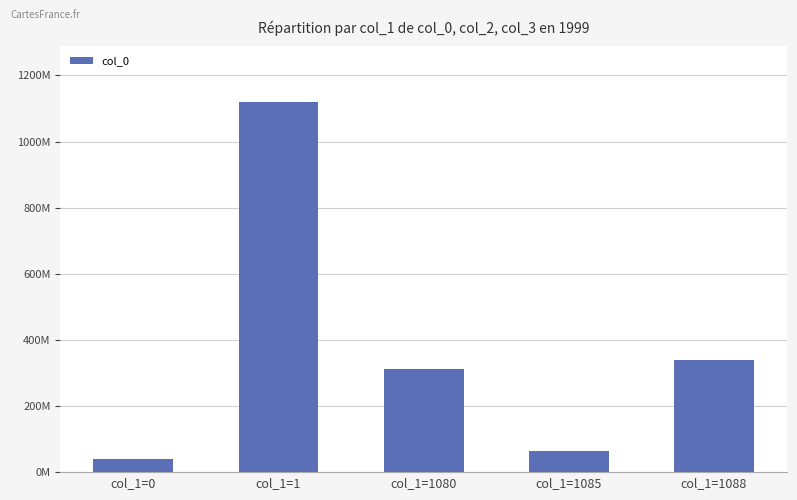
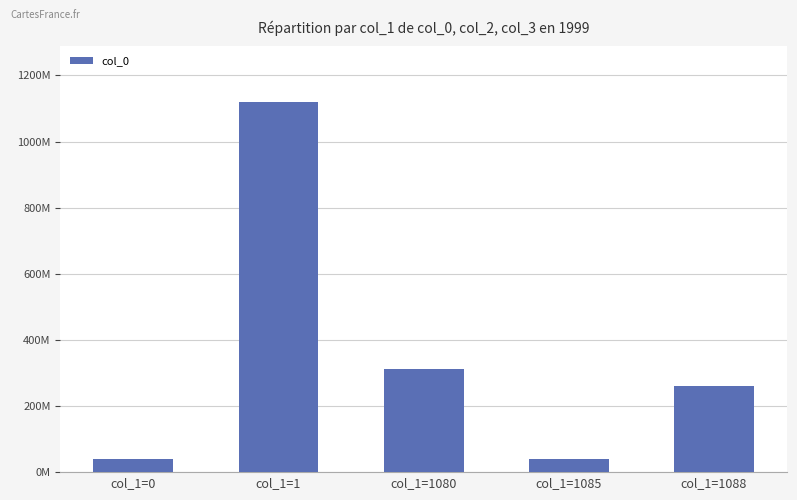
  {
    "col_1=0": 40000000,
    "col_1=1": 1120000000,
    "col_1=1080": 310000000,
-   "col_1=1085": 70000000,
-   "col_1=1088": 340000000
+   "col_1=1085": 40000000,
+   "col_1=1088": 260000000
  }
